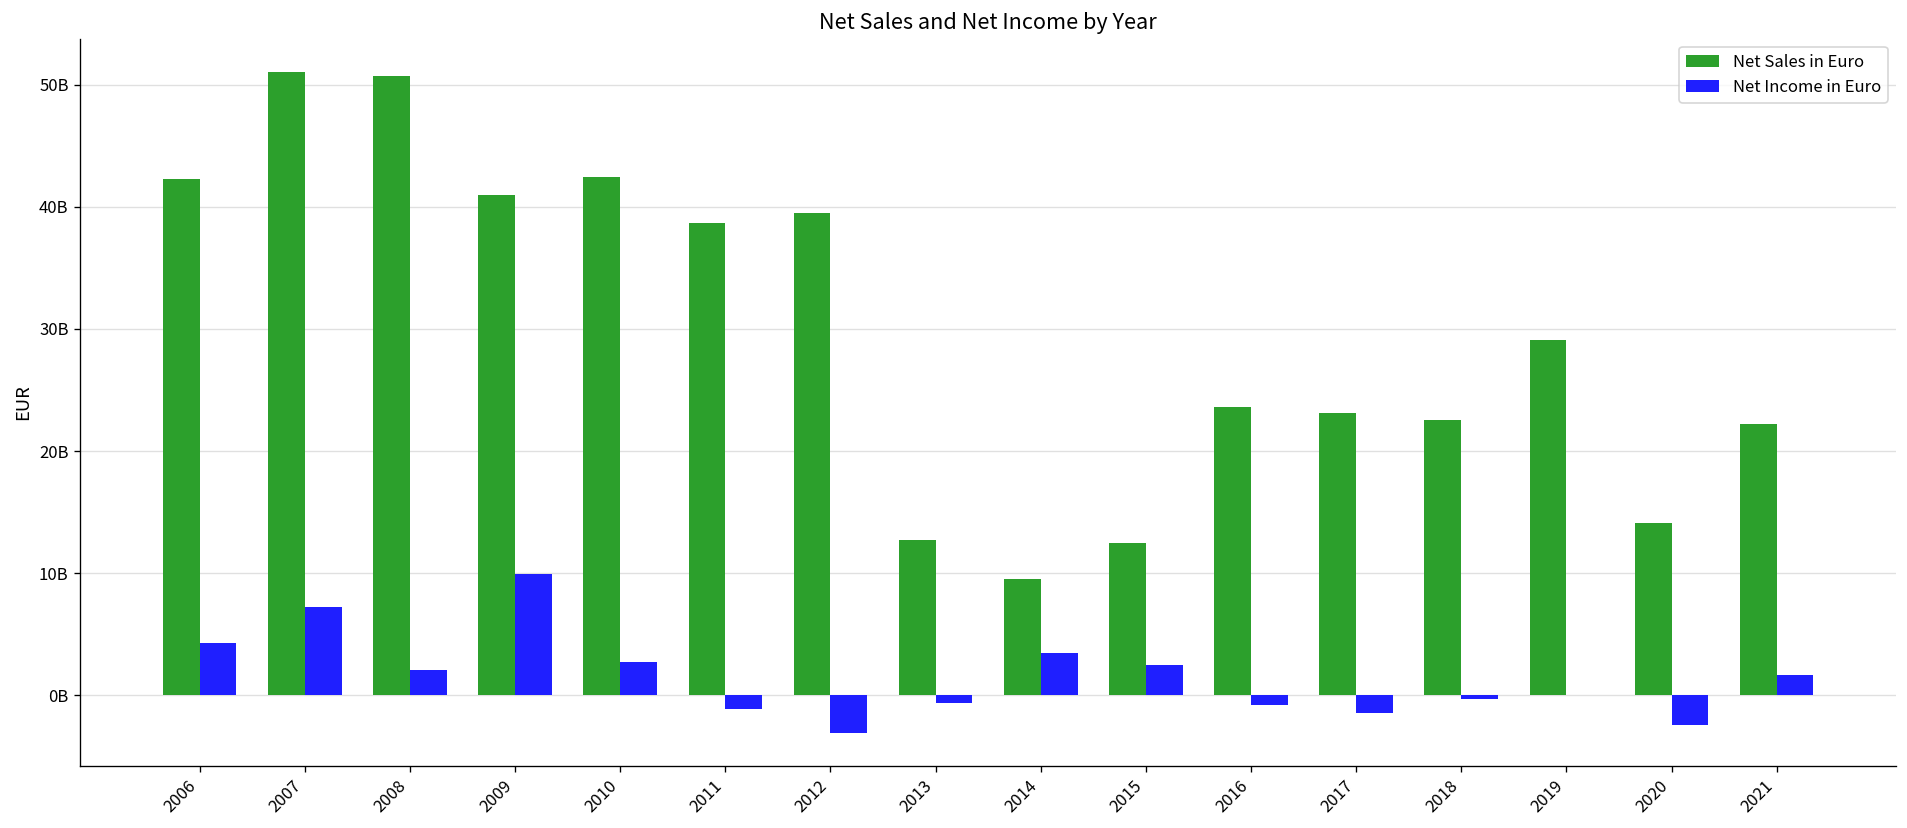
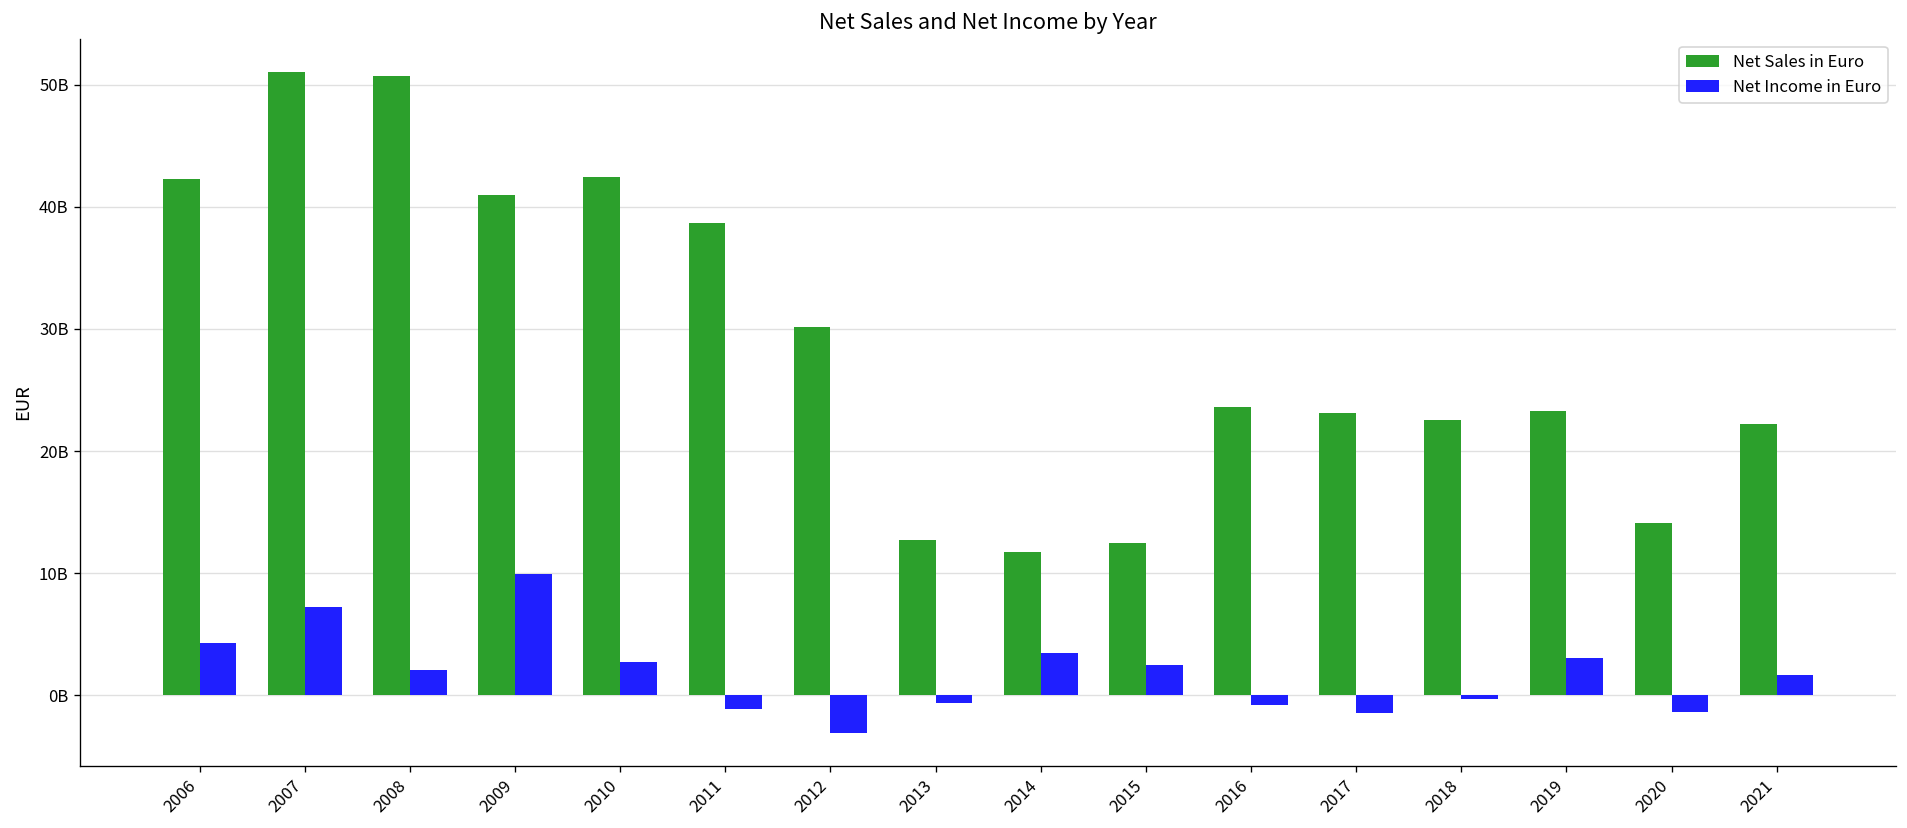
  {
    "Net Sales in Euro": {
      "2006": 42300000000,
      "2007": 51100000000,
      "2008": 50700000000,
      "2009": 41000000000,
      "2010": 42500000000,
      "2011": 38700000000,
-     "2012": 39500000000,
+     "2012": 30200000000,
      "2013": 12700000000,
-     "2014": 9500000000,
+     "2014": 11800000000,
      "2015": 12500000000,
      "2016": 23600000000,
      "2017": 23200000000,
      "2018": 22600000000,
-     "2019": 29100000000,
+     "2019": 23300000000,
      "2020": 14100000000,
      "2021": 22200000000
    },
    "Net Income in Euro": {
      "2006": 4300000000,
      "2007": 7200000000,
      "2008": 2100000000,
      "2009": 9900000000,
      "2010": 2700000000,
      "2011": -1200000000,
      "2012": -3100000000,
      "2013": -600000000,
      "2014": 3500000000,
      "2015": 2500000000,
      "2016": -800000000,
      "2017": -1500000000,
      "2018": -300000000,
-     "2019": 0,
-     "2020": -2400000000,
+     "2019": 3100000000,
+     "2020": -1400000000,
      "2021": 1600000000
    }
  }
